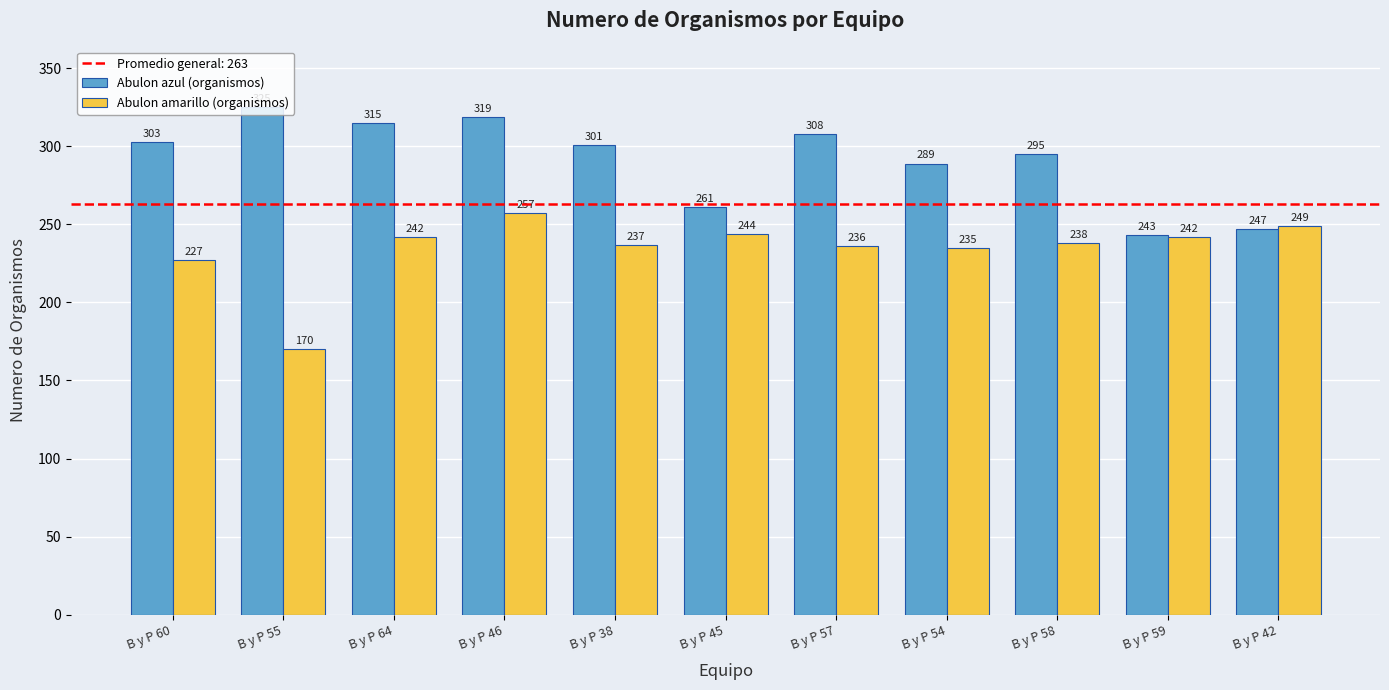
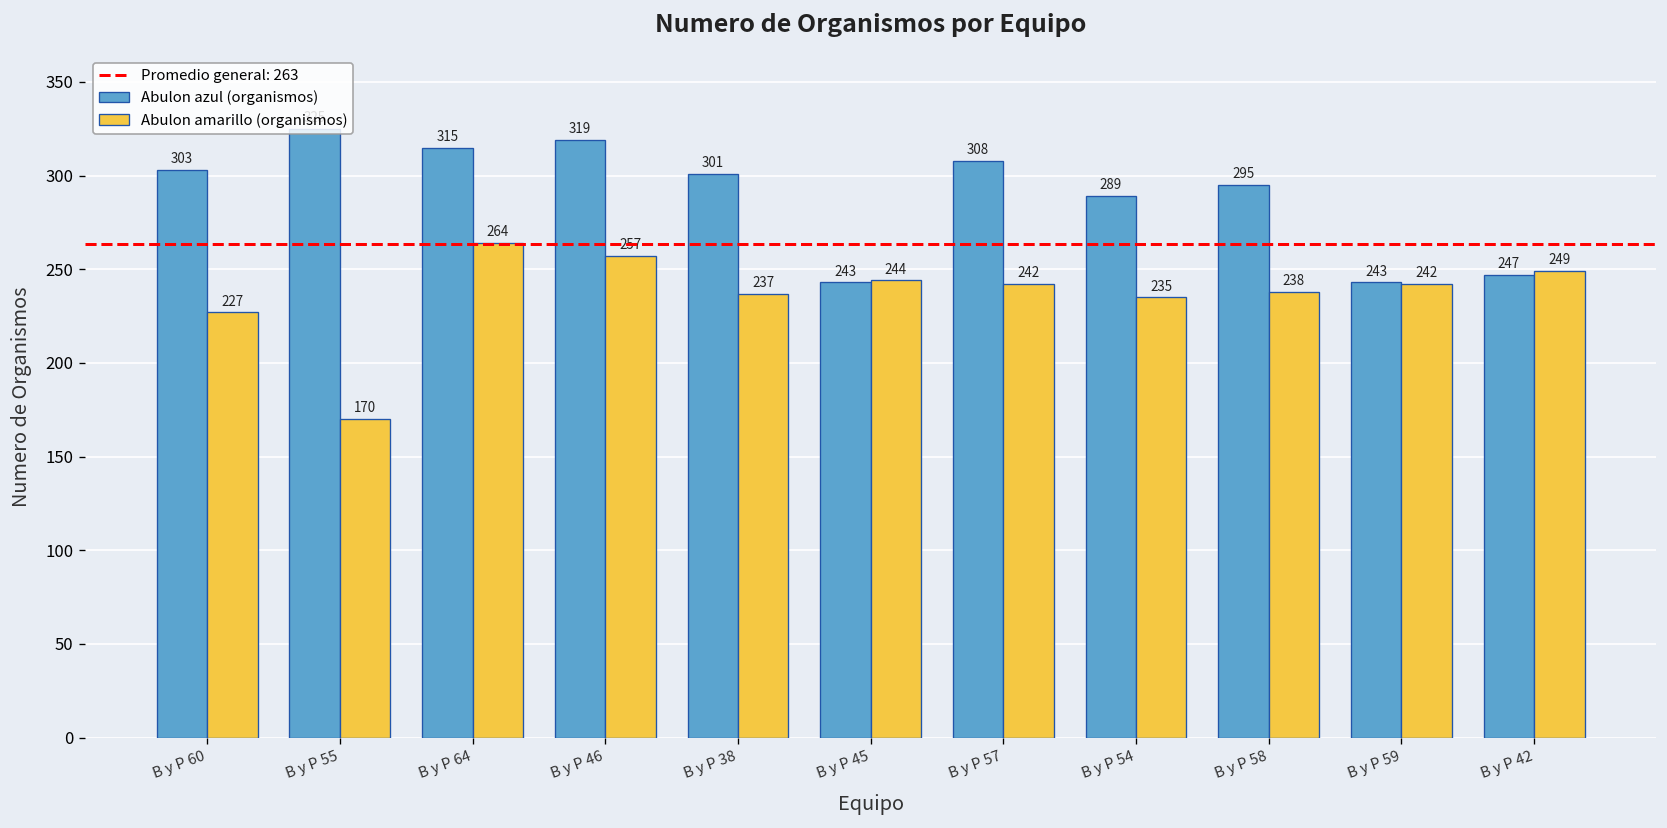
  {
    "Abulon azul (organismos)": {
      "B y P 60": 303,
      "B y P 64": 315,
      "B y P 46": 319,
      "B y P 38": 301,
-     "B y P 45": 261,
+     "B y P 45": 243,
      "B y P 57": 308,
      "B y P 54": 289,
      "B y P 58": 295,
      "B y P 59": 243,
      "B y P 42": 247
    },
    "Abulon amarillo (organismos)": {
      "B y P 60": 227,
      "B y P 55": 170,
-     "B y P 64": 242,
+     "B y P 64": 264,
      "B y P 46": 257,
      "B y P 38": 237,
      "B y P 45": 244,
-     "B y P 57": 236,
+     "B y P 57": 242,
      "B y P 54": 235,
      "B y P 58": 238,
      "B y P 59": 242,
      "B y P 42": 249
    }
  }
